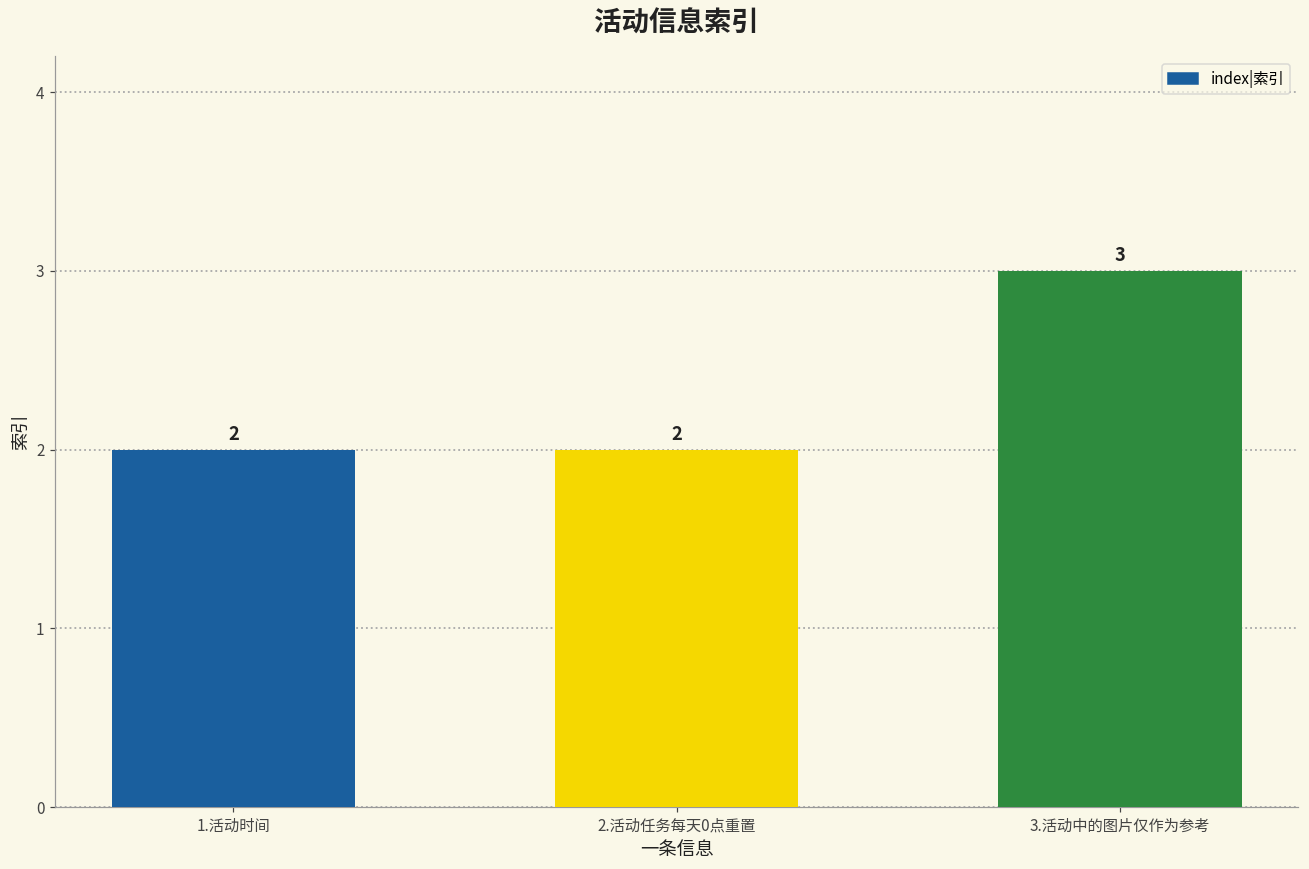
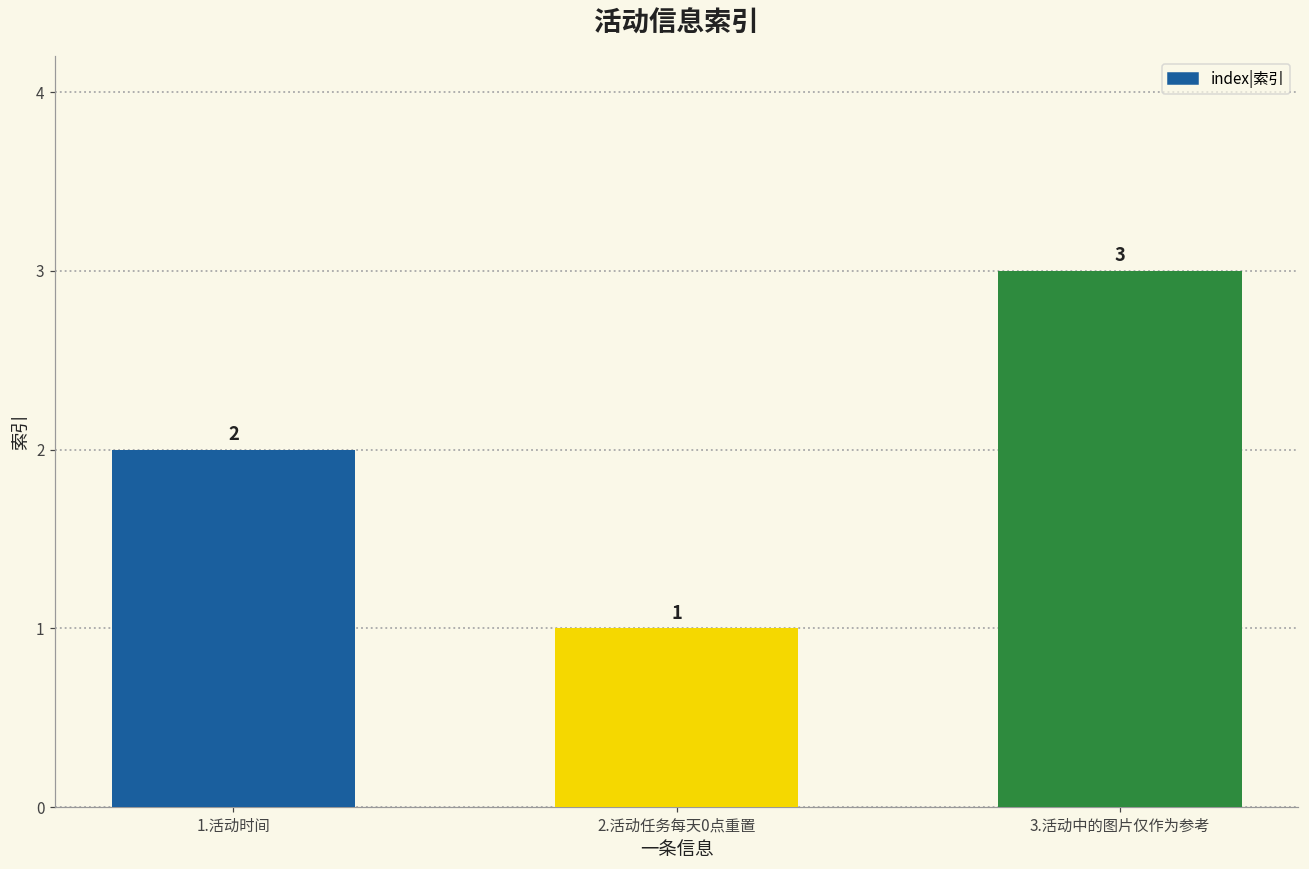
  {
    "1.活动时间": 2,
-   "2.活动任务每天0点重置": 2,
+   "2.活动任务每天0点重置": 1,
    "3.活动中的图片仅作为参考": 3
  }
